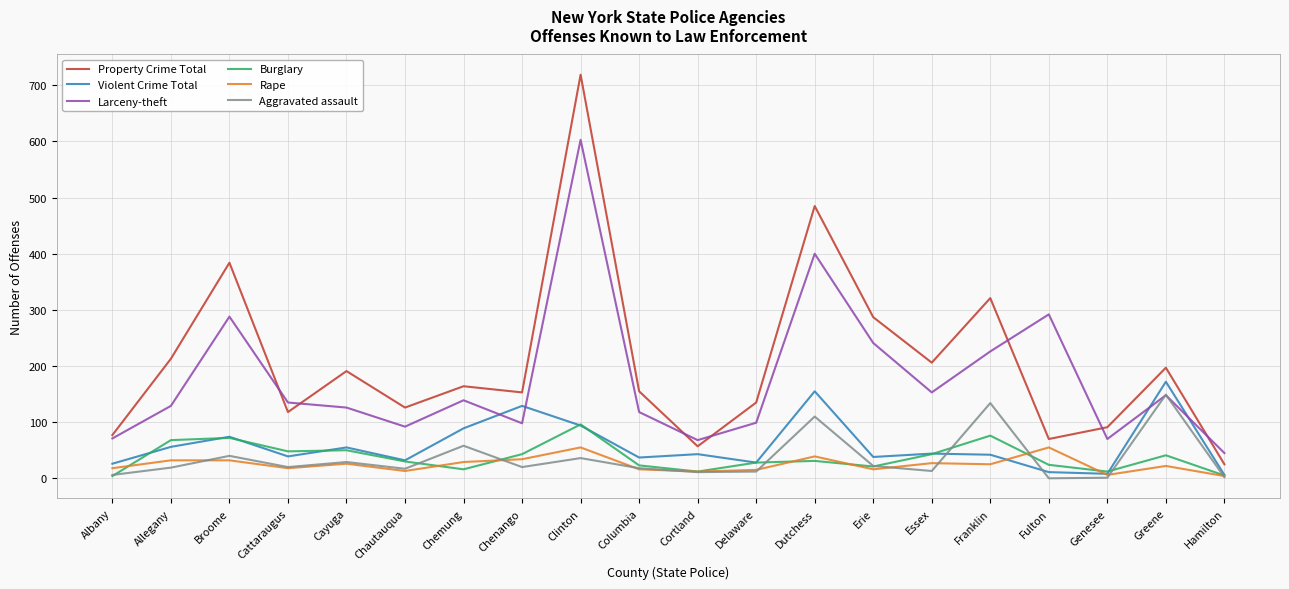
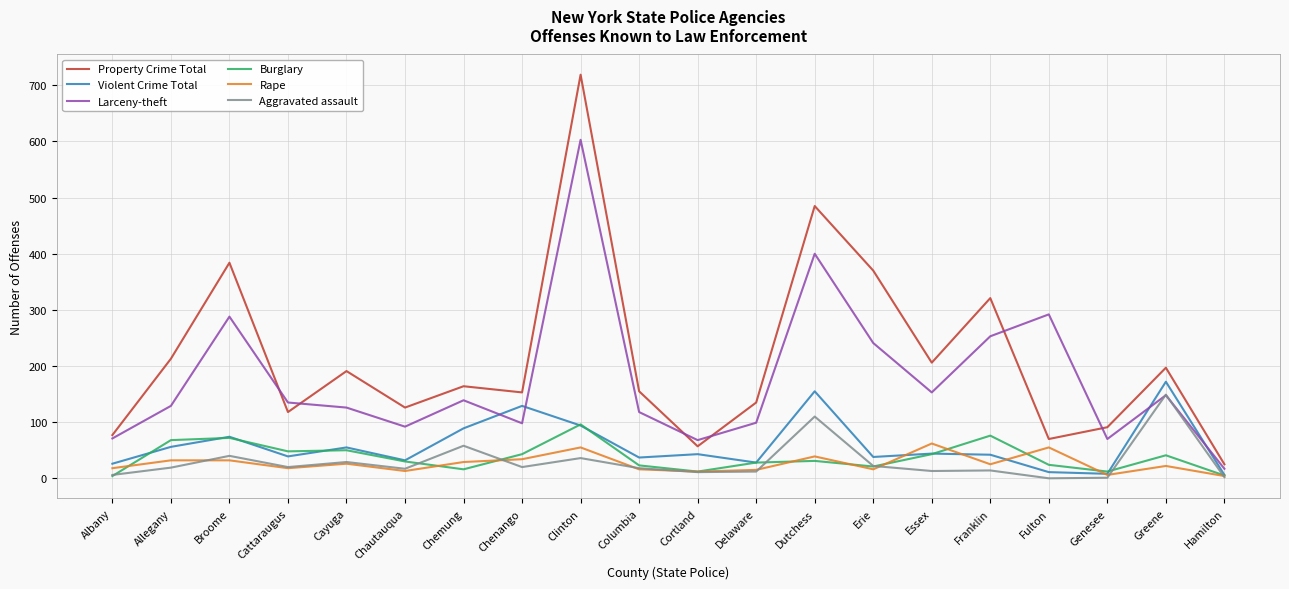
  {
    "Property Crime Total": {
      "Albany": 80,
      "Allegany": 210,
      "Broome": 380,
      "Cattaraugus": 120,
      "Cayuga": 190,
      "Chautauqua": 130,
      "Chemung": 160,
      "Chenango": 150,
      "Clinton": 720,
      "Columbia": 160,
      "Cortland": 60,
      "Delaware": 140,
      "Dutchess": 490,
-     "Erie": 290,
+     "Erie": 370,
      "Essex": 210,
      "Franklin": 320,
      "Fulton": 70,
      "Genesee": 90,
      "Greene": 200,
      "Hamilton": 30
    },
    "Violent Crime Total": {
      "Albany": 30,
      "Allegany": 60,
      "Cattaraugus": 40,
      "Cayuga": 60,
      "Chemung": 90,
      "Chenango": 130,
      "Columbia": 40,
      "Cortland": 40,
      "Dutchess": 160,
      "Erie": 40,
      "Franklin": 40,
      "Fulton": 10,
      "Greene": 170
    },
    "Larceny-theft": {
      "Albany": 70,
      "Allegany": 130,
      "Broome": 290,
      "Cattaraugus": 140,
      "Cayuga": 130,
      "Chautauqua": 90,
      "Chemung": 140,
      "Chenango": 100,
      "Clinton": 600,
      "Columbia": 120,
      "Cortland": 70,
      "Delaware": 100,
      "Dutchess": 400,
      "Erie": 240,
      "Essex": 150,
-     "Franklin": 230,
+     "Franklin": 250,
      "Fulton": 290,
      "Genesee": 70,
-     "Hamilton": 50
+     "Hamilton": 20
    },
    "Burglary": {
      "Allegany": 70,
      "Cattaraugus": 50,
      "Cayuga": 50,
      "Chemung": 20,
      "Chenango": 40,
      "Columbia": 20,
      "Dutchess": 30,
      "Franklin": 80,
      "Fulton": 20,
      "Greene": 40
    },
    "Rape": {
      "Albany": 20,
      "Allegany": 30,
      "Broome": 30,
      "Chemung": 30,
      "Chenango": 30,
      "Clinton": 60,
      "Dutchess": 40,
      "Erie": 20,
-     "Essex": 30,
+     "Essex": 60,
      "Franklin": 30,
      "Fulton": 60,
      "Greene": 20
    },
    "Aggravated assault": {
      "Allegany": 20,
      "Broome": 40,
      "Chemung": 60,
      "Chenango": 20,
      "Clinton": 40,
      "Dutchess": 110,
      "Essex": 10,
-     "Franklin": 130,
+     "Franklin": 10,
      "Fulton": 0,
      "Genesee": 0
    }
  }
